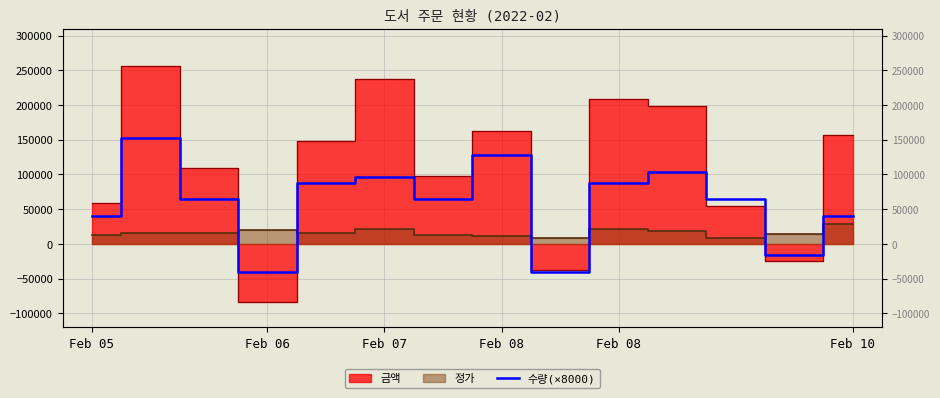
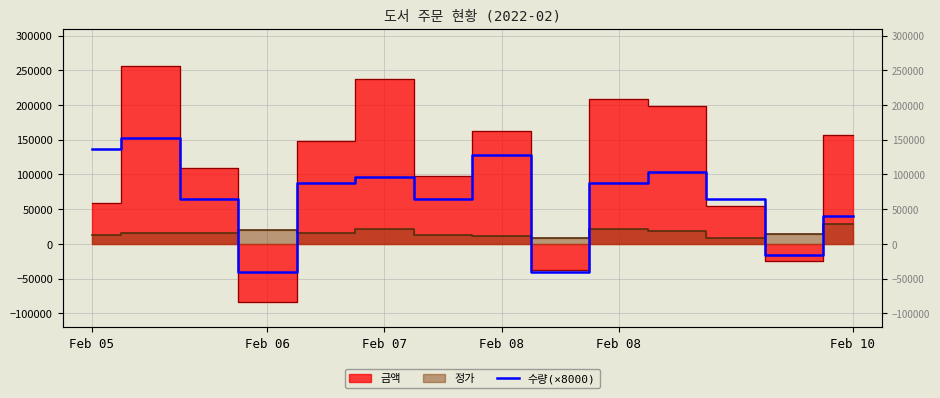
  {
    "수량(×8000)": {
-     "Feb 05": 40000,
+     "Feb 05": 140000,
      "Feb 06": -40000,
      "Feb 07": 100000,
      "Feb 10": 40000
    }
  }
